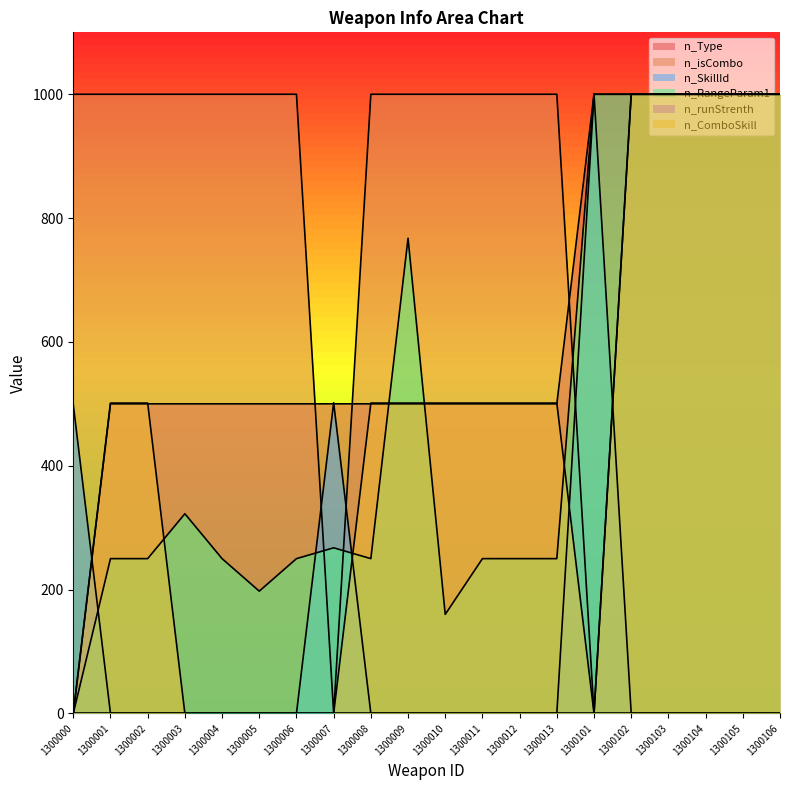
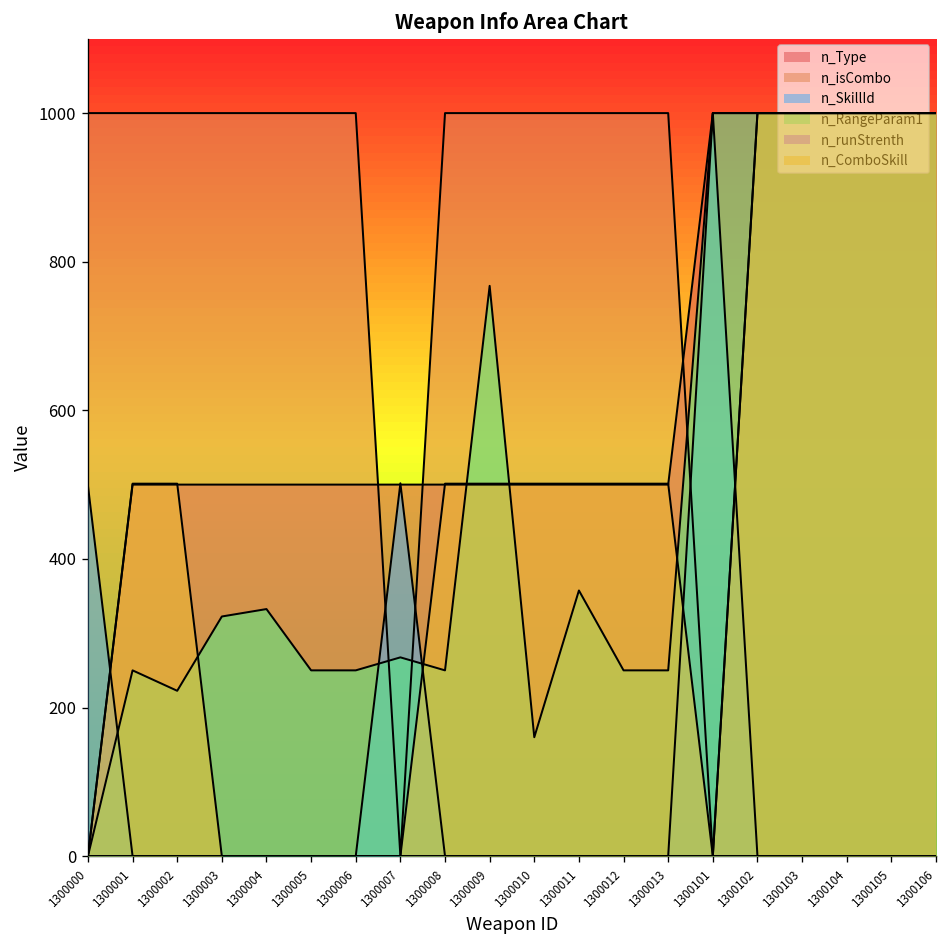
  {
    "n_SkillId": {
      "1300000": 500
    },
    "n_RangeParam1": {
      "1300001": 250,
-     "1300002": 250,
+     "1300002": 220,
      "1300003": 320,
-     "1300004": 250,
-     "1300005": 200,
+     "1300004": 330,
+     "1300005": 250,
      "1300006": 250,
      "1300007": 270,
      "1300008": 250,
      "1300009": 770,
      "1300010": 160,
-     "1300011": 250,
+     "1300011": 360,
      "1300012": 250,
      "1300013": 250
    }
  }
